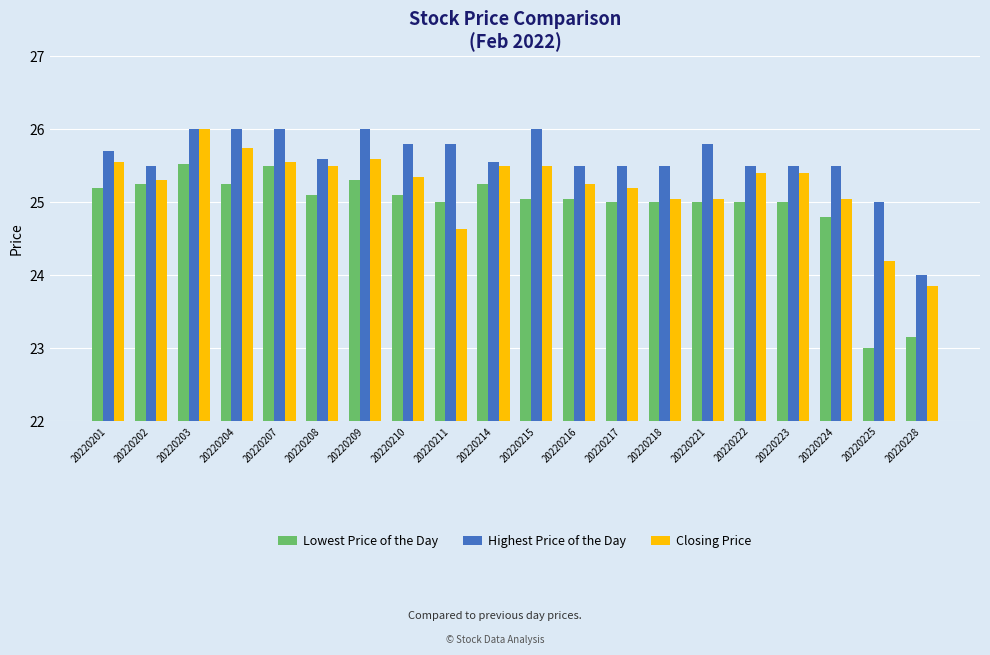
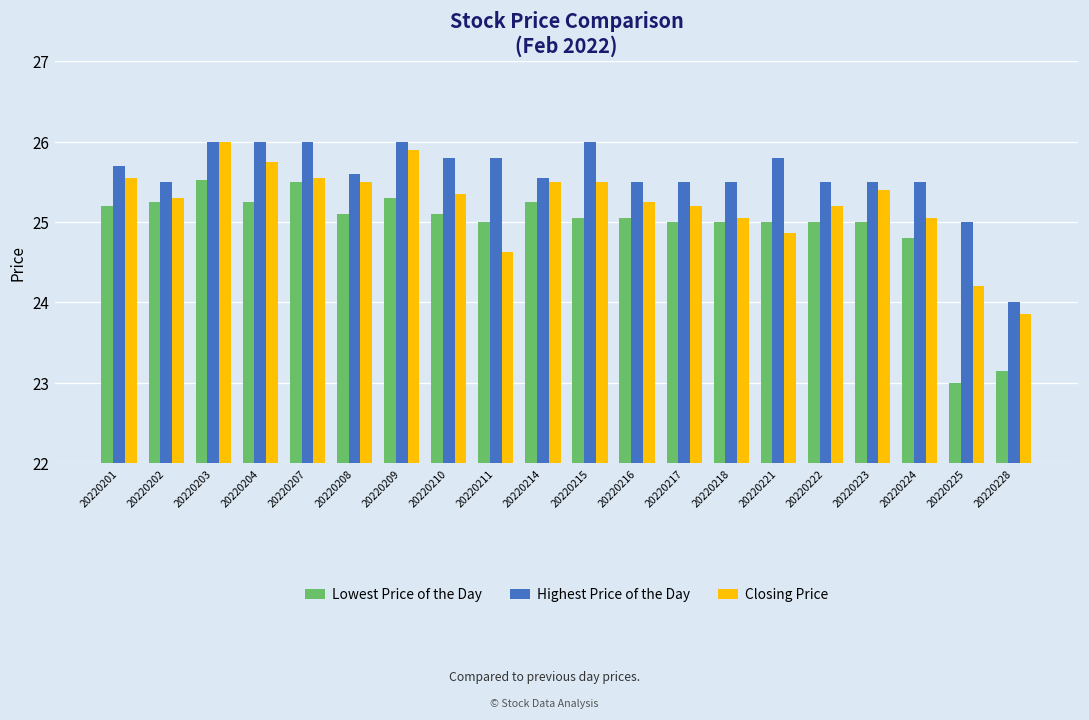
  {
    "Lowest Price of the Day": {
      "20220201": 25.2,
      "20220202": 25.3,
      "20220203": 25.5,
      "20220204": 25.3,
      "20220207": 25.5,
      "20220208": 25.1,
      "20220209": 25.3,
      "20220210": 25.1,
      "20220211": 25.0,
      "20220214": 25.3,
      "20220215": 25.1,
      "20220216": 25.1,
      "20220217": 25.0,
      "20220218": 25.0,
      "20220221": 25.0,
      "20220222": 25.0,
      "20220223": 25.0,
      "20220224": 24.8,
      "20220225": 23.0,
      "20220228": 23.2
    },
    "Highest Price of the Day": {
      "20220201": 25.7,
      "20220202": 25.5,
      "20220203": 26.0,
      "20220204": 26.0,
      "20220207": 26.0,
      "20220208": 25.6,
      "20220209": 26.0,
      "20220210": 25.8,
      "20220211": 25.8,
      "20220214": 25.6,
      "20220215": 26.0,
      "20220216": 25.5,
      "20220217": 25.5,
      "20220218": 25.5,
      "20220221": 25.8,
      "20220222": 25.5,
      "20220223": 25.5,
      "20220224": 25.5,
      "20220225": 25.0,
      "20220228": 24.0
    },
    "Closing Price": {
      "20220201": 25.6,
      "20220202": 25.3,
      "20220203": 26.0,
      "20220204": 25.8,
      "20220207": 25.6,
      "20220208": 25.5,
-     "20220209": 25.6,
+     "20220209": 25.9,
      "20220210": 25.4,
      "20220211": 24.6,
      "20220214": 25.5,
      "20220215": 25.5,
      "20220216": 25.3,
      "20220217": 25.2,
      "20220218": 25.1,
-     "20220221": 25.1,
-     "20220222": 25.4,
+     "20220221": 24.9,
+     "20220222": 25.2,
      "20220223": 25.4,
      "20220224": 25.1,
      "20220225": 24.2,
      "20220228": 23.9
    }
  }
